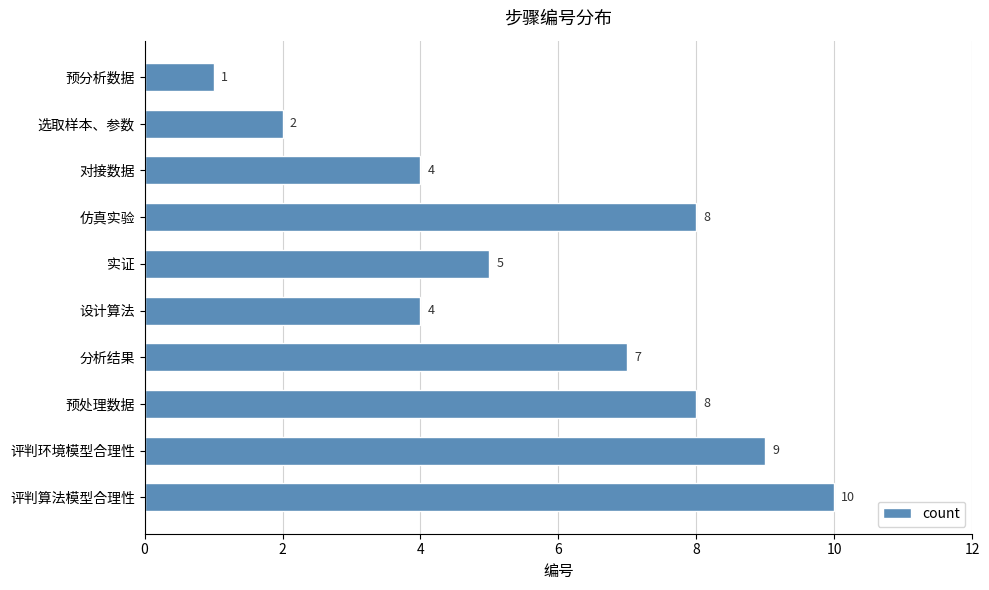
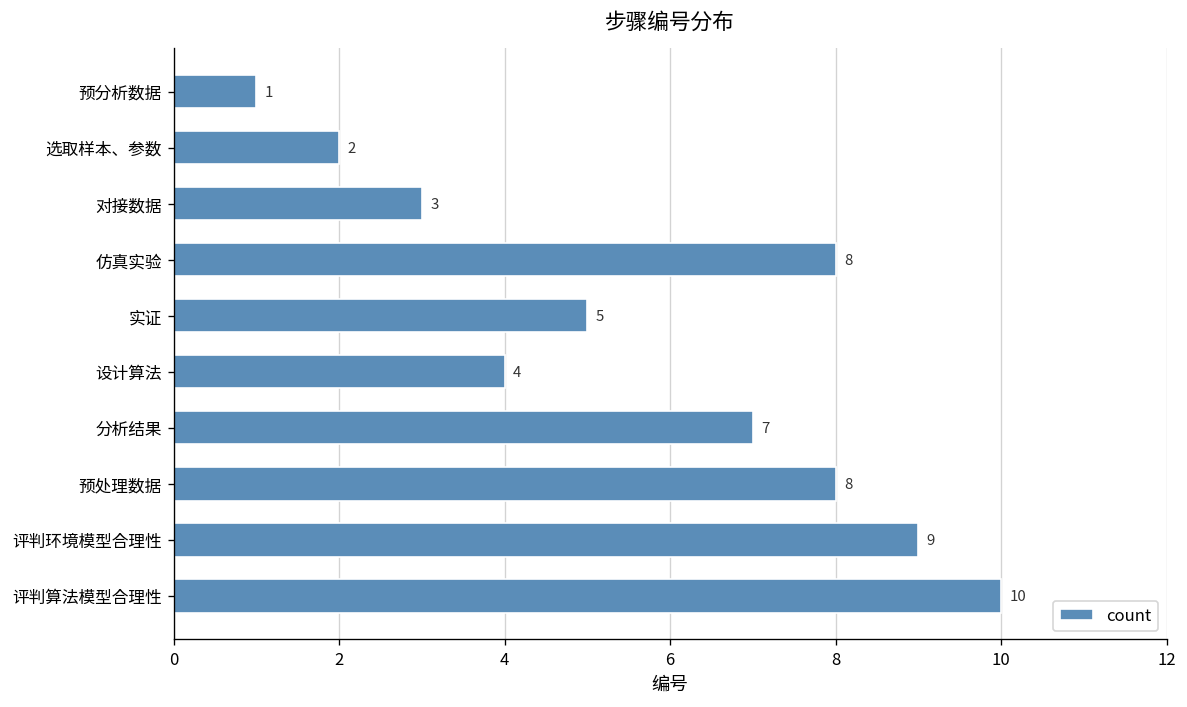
  {
    "预分析数据": 1,
    "选取样本、参数": 2,
-   "对接数据": 4,
+   "对接数据": 3,
    "仿真实验": 8,
    "实证": 5,
    "设计算法": 4,
    "分析结果": 7,
    "预处理数据": 8,
    "评判环境模型合理性": 9,
    "评判算法模型合理性": 10
  }
